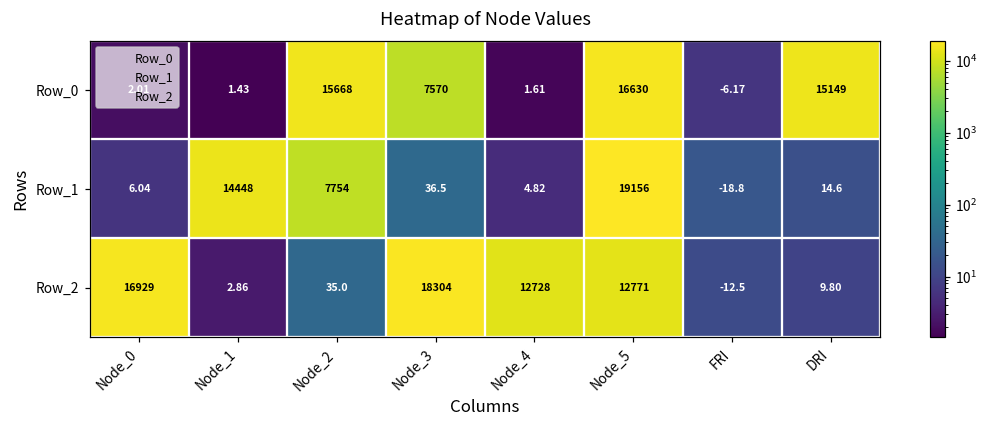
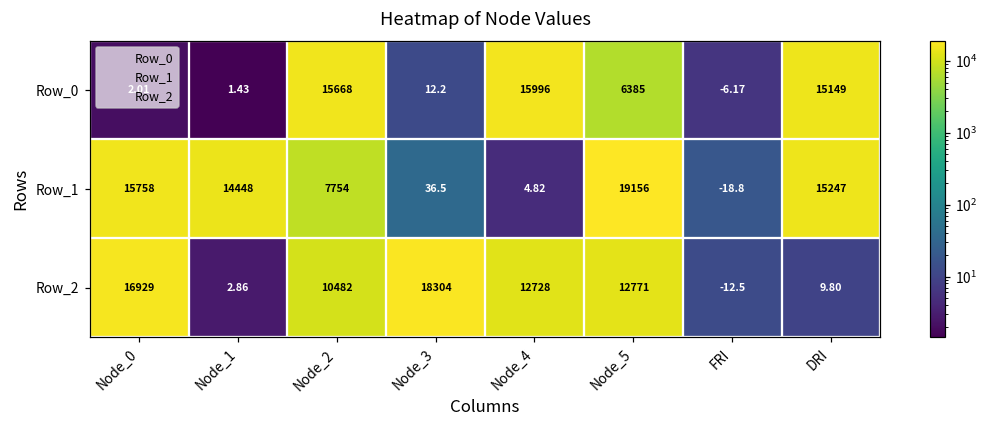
  {
    "Row_0": {
      "Node_1": 1.43,
      "Node_2": 15668,
-     "Node_3": 7570,
-     "Node_4": 1.61,
-     "Node_5": 16630,
+     "Node_3": 12.2,
+     "Node_4": 15996,
+     "Node_5": 6385,
      "FRI": -6.17,
      "DRI": 15149
    },
    "Row_1": {
-     "Node_0": 6.04,
+     "Node_0": 15758,
      "Node_1": 14448,
      "Node_2": 7754,
      "Node_3": 36.5,
      "Node_4": 4.82,
      "Node_5": 19156,
      "FRI": -18.8,
-     "DRI": 14.6
+     "DRI": 15247
    },
    "Row_2": {
      "Node_0": 16929,
      "Node_1": 2.86,
-     "Node_2": 35.0,
+     "Node_2": 10482,
      "Node_3": 18304,
      "Node_4": 12728,
      "Node_5": 12771,
      "FRI": -12.5,
      "DRI": 9.80
    }
  }
